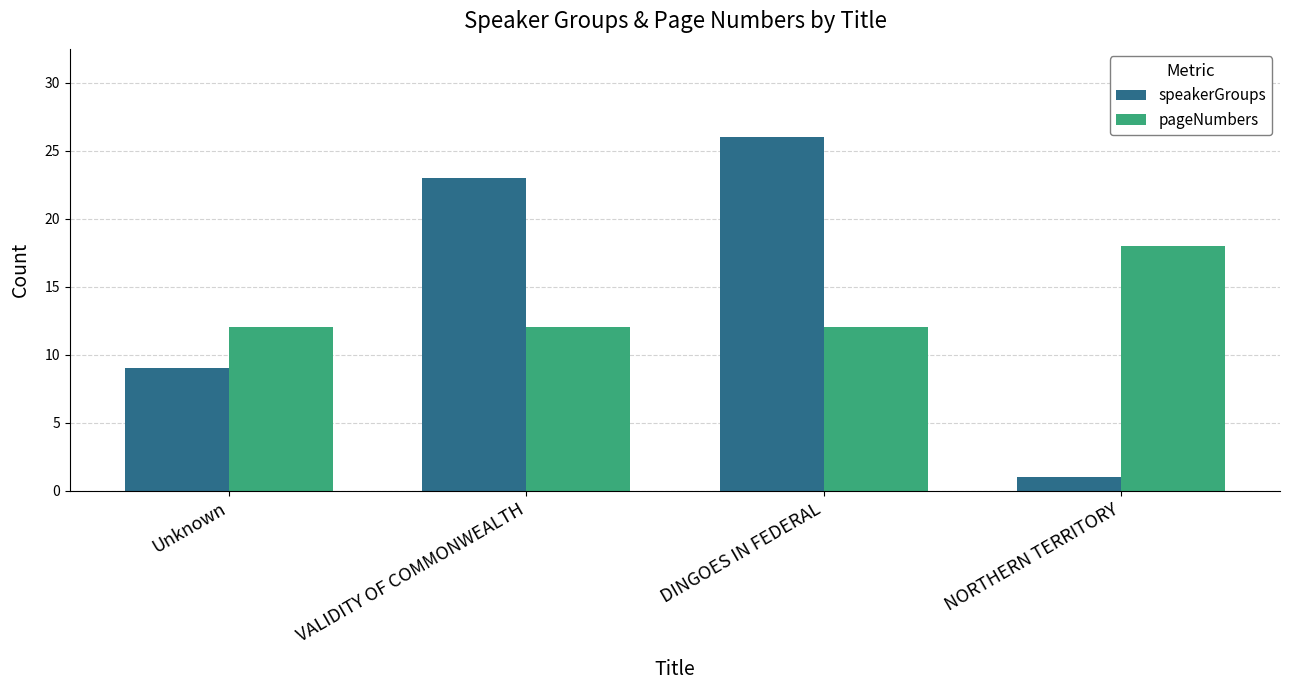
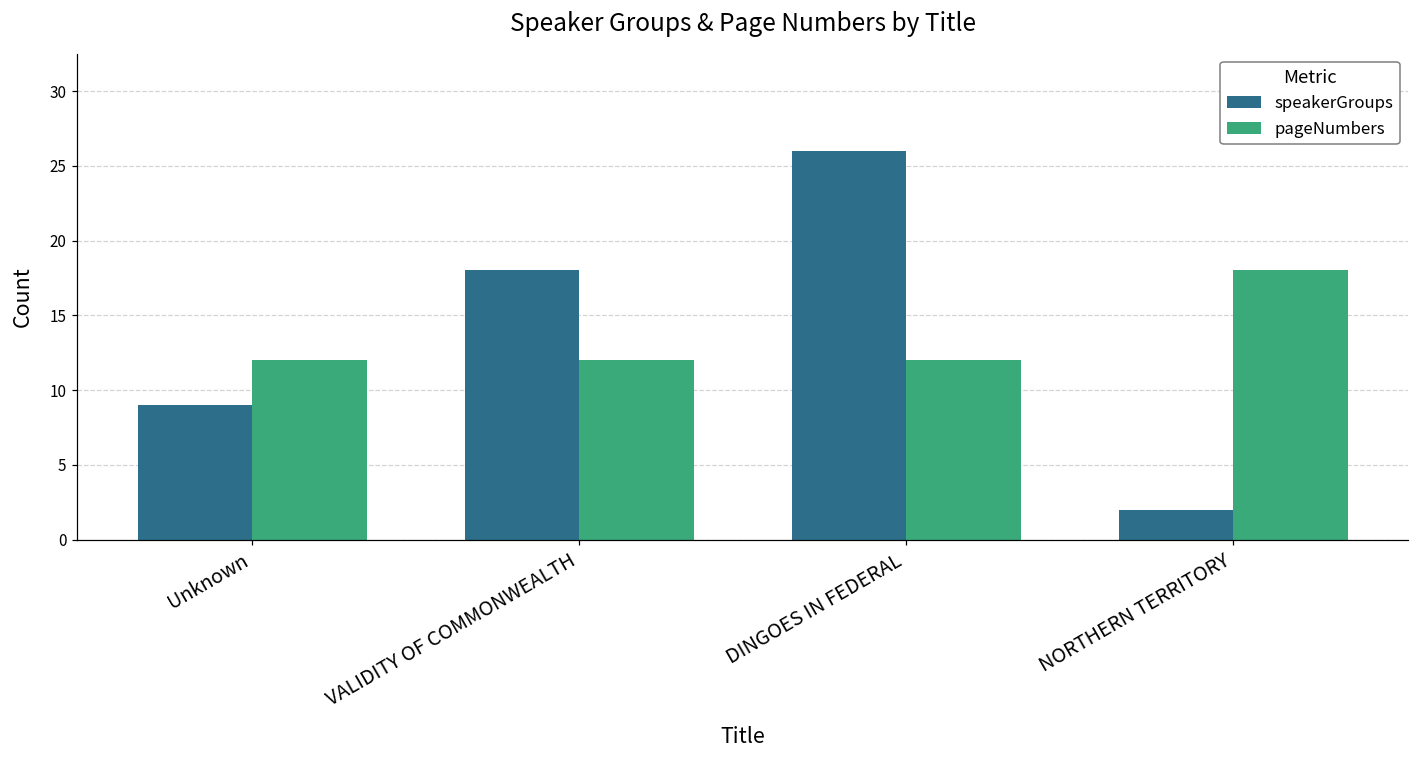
  {
    "speakerGroups": {
      "Unknown": 9,
-     "VALIDITY OF COMMONWEALTH": 23,
+     "VALIDITY OF COMMONWEALTH": 18,
      "DINGOES IN FEDERAL": 26,
-     "NORTHERN TERRITORY": 1
+     "NORTHERN TERRITORY": 2
    },
    "pageNumbers": {
      "Unknown": 12,
      "VALIDITY OF COMMONWEALTH": 12,
      "DINGOES IN FEDERAL": 12,
      "NORTHERN TERRITORY": 18
    }
  }
